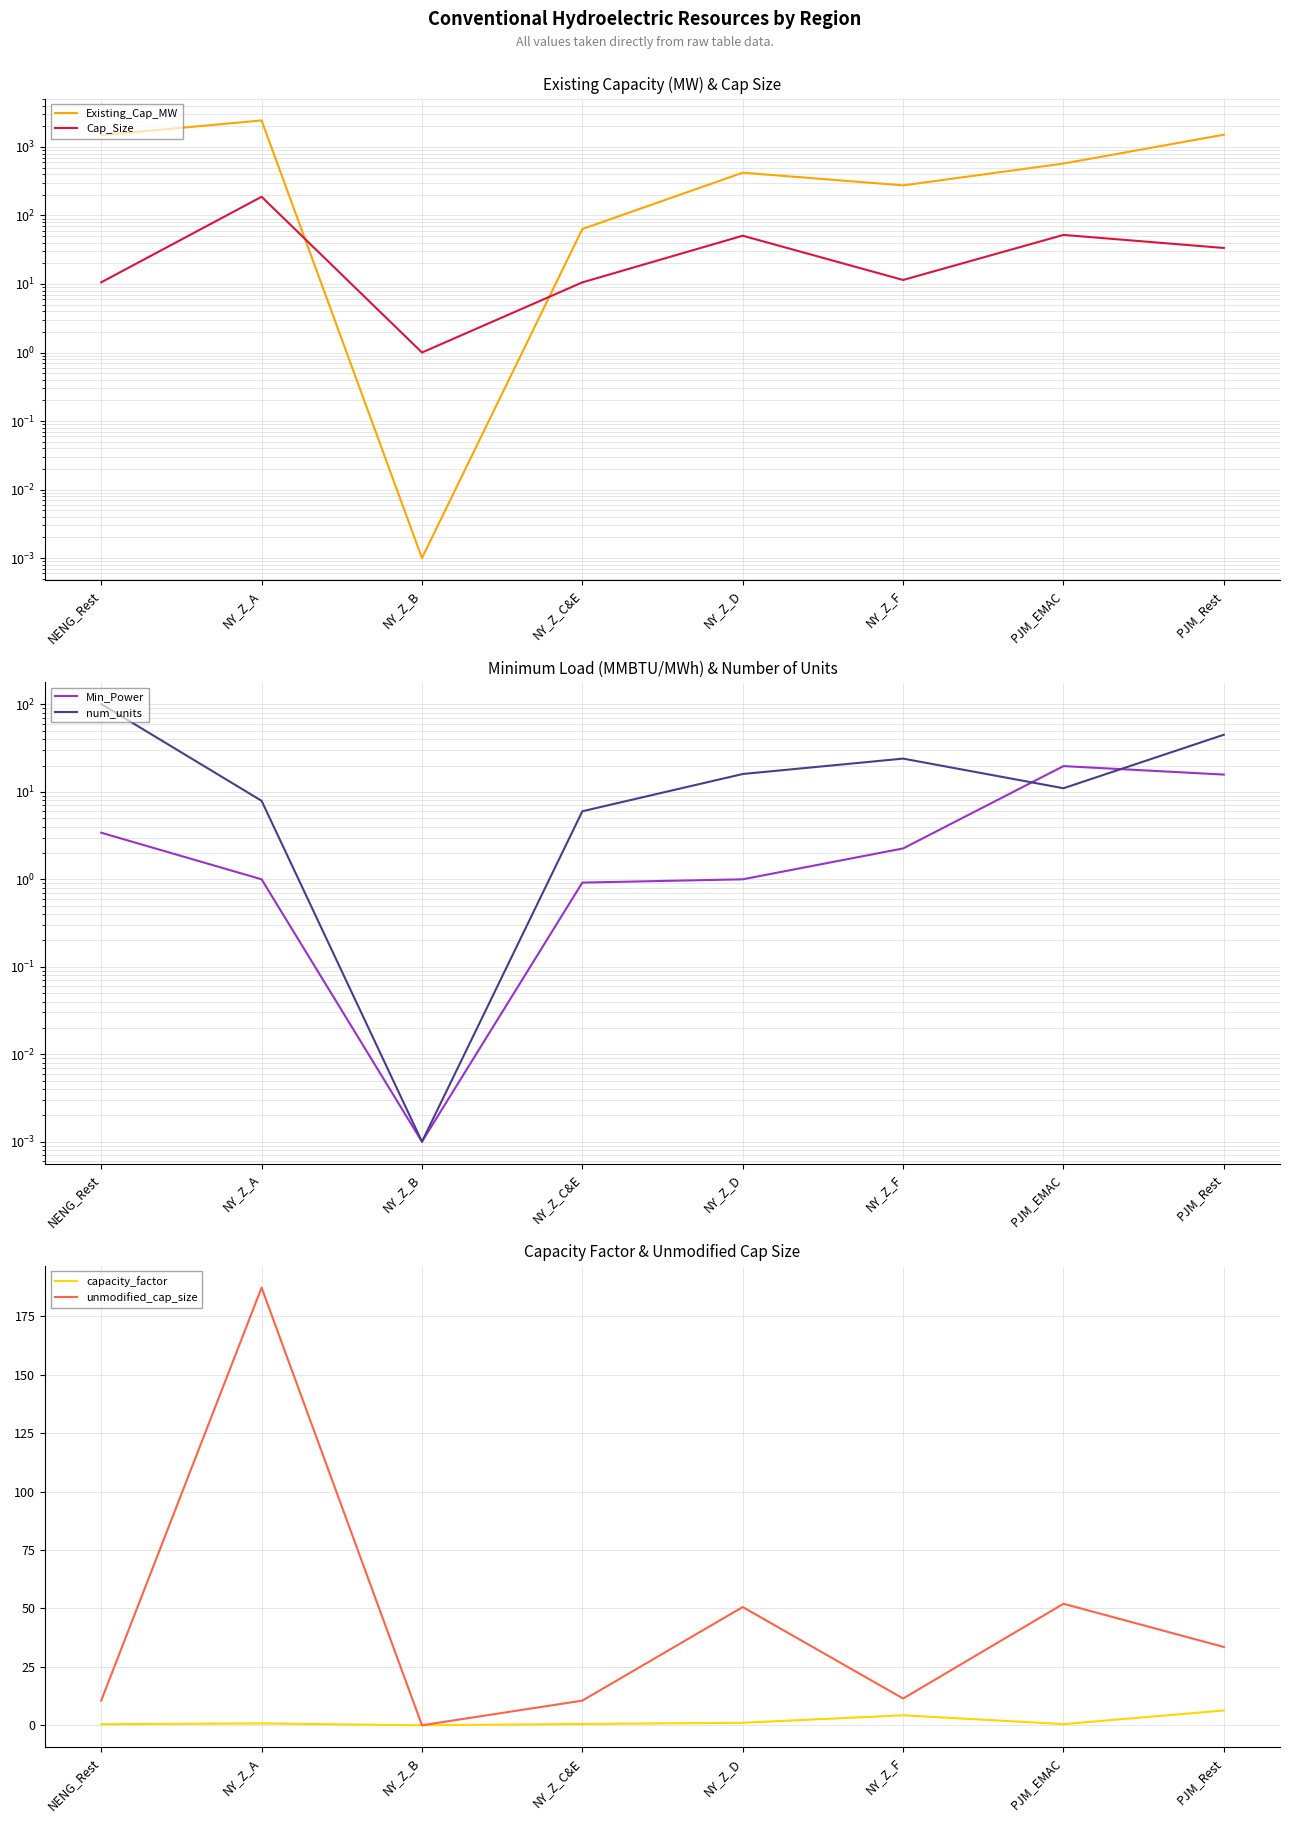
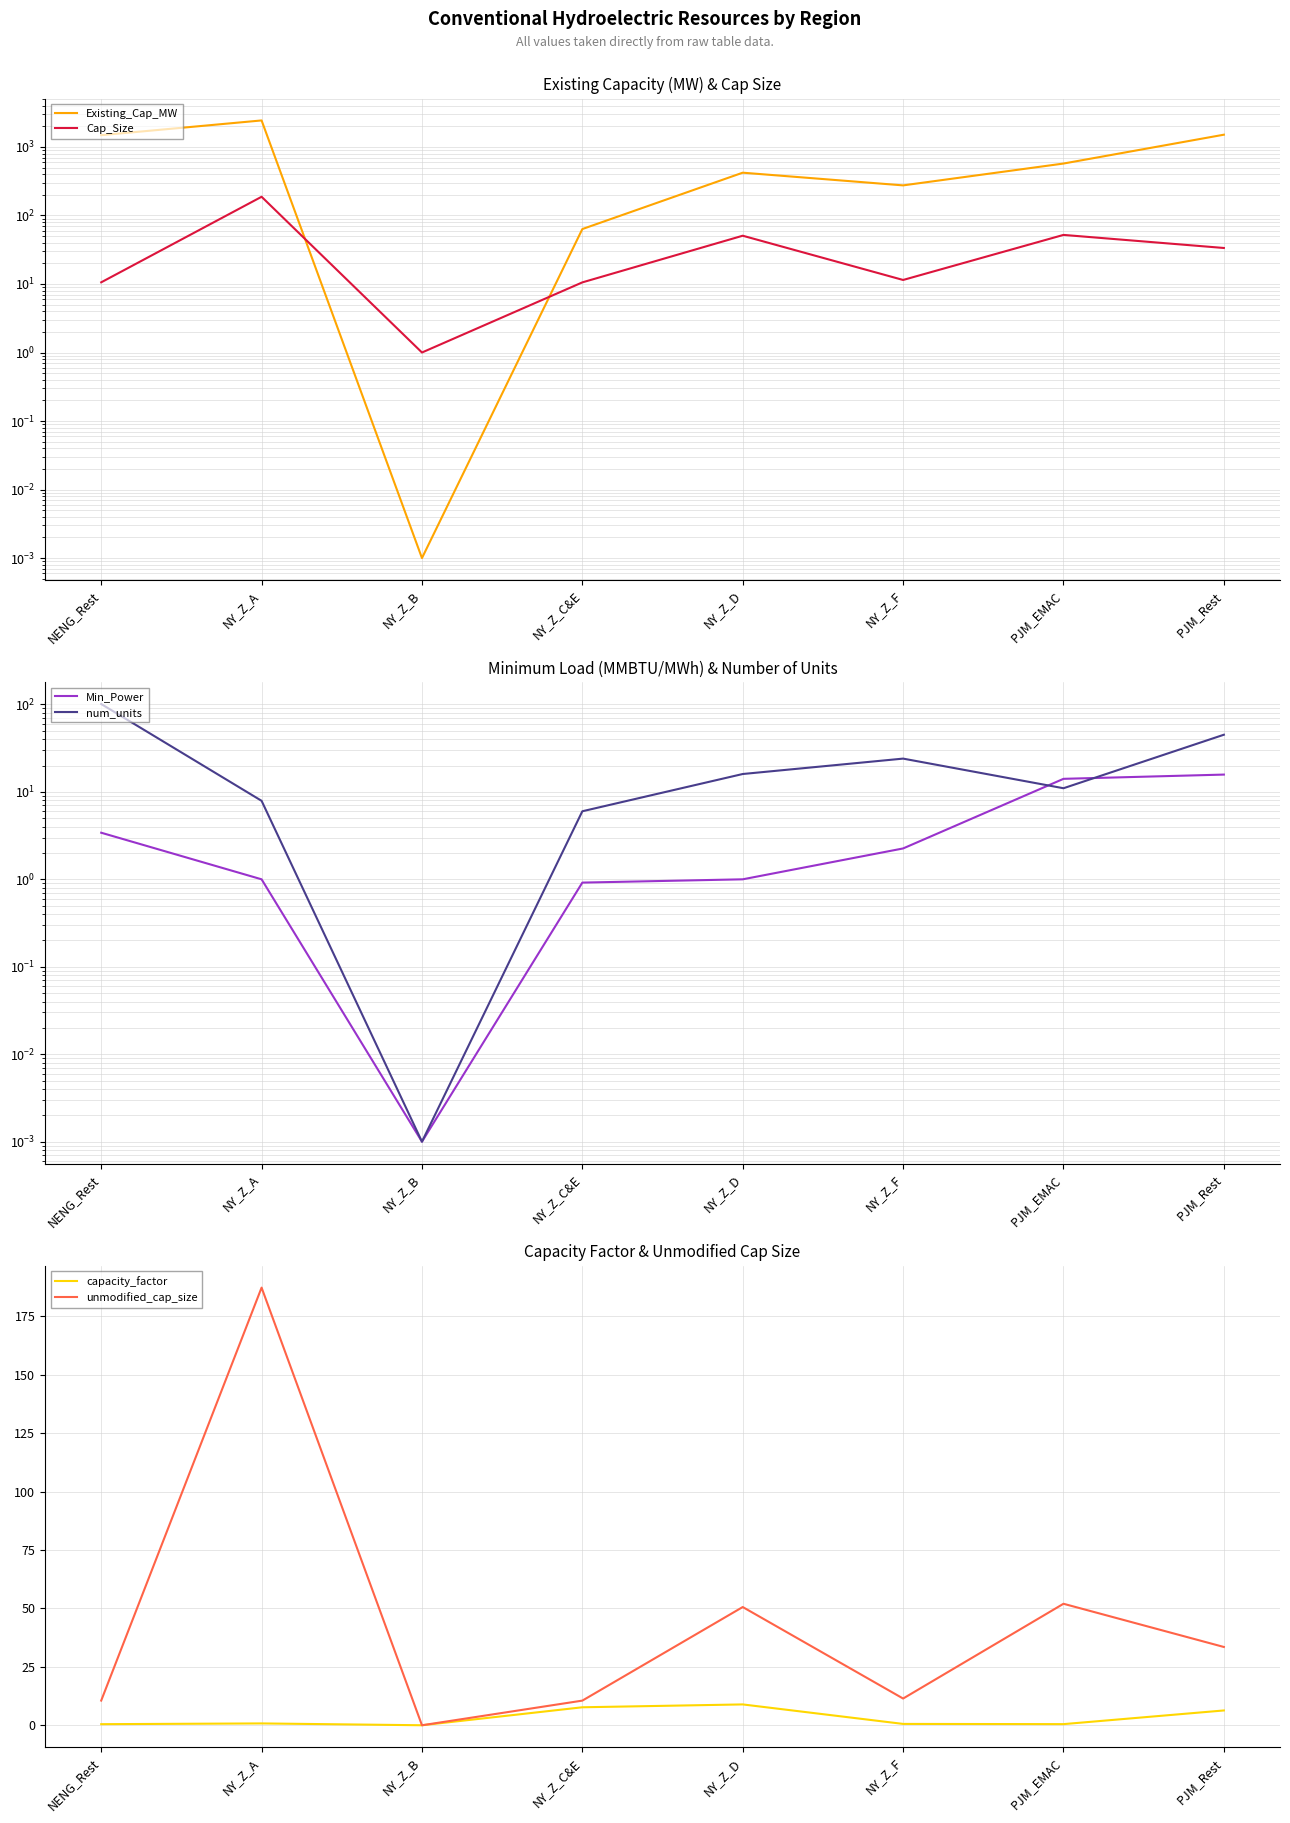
  {
    "Existing Capacity (MW) & Cap Size": {
      "Existing_Cap_MW": {
        "NY_Z_A": 2400,
        "NY_Z_B": 0.0010,
        "NY_Z_C&E": 60,
        "NY_Z_D": 400,
        "NY_Z_F": 270,
        "PJM_EMAC": 600,
        "PJM_Rest": 1500
      },
      "Cap_Size": {
        "NENG_Rest": 11,
        "NY_Z_A": 190,
        "NY_Z_B": 1.0,
        "NY_Z_C&E": 11,
        "NY_Z_D": 50,
        "NY_Z_F": 11,
        "PJM_EMAC": 50,
        "PJM_Rest": 30
      }
    },
    "Minimum Load (MMBTU/MWh) & Number of Units": {
      "Min_Power": {
        "NENG_Rest": 3.4,
        "NY_Z_A": 1,
        "NY_Z_C&E": 0.9,
        "NY_Z_D": 1,
        "NY_Z_F": 2.3,
-       "PJM_EMAC": 20,
+       "PJM_EMAC": 14,
        "PJM_Rest": 16
      },
      "num_units": {
        "NY_Z_A": 8,
        "NY_Z_C&E": 6,
        "NY_Z_D": 16,
        "NY_Z_F": 24,
        "PJM_EMAC": 11,
        "PJM_Rest": 50
      }
    },
    "Capacity Factor & Unmodified Cap Size": {
      "capacity_factor": {
        "NENG_Rest": 0,
        "NY_Z_A": 1,
-       "NY_Z_C&E": 1,
-       "NY_Z_D": 1,
-       "NY_Z_F": 4,
+       "NY_Z_C&E": 8,
+       "NY_Z_D": 9,
+       "NY_Z_F": 1,
        "PJM_EMAC": 0,
        "PJM_Rest": 6
      },
      "unmodified_cap_size": {
        "NENG_Rest": 11,
        "NY_Z_A": 187,
        "NY_Z_C&E": 11,
        "NY_Z_D": 51,
        "NY_Z_F": 11,
        "PJM_EMAC": 52,
        "PJM_Rest": 34
      }
    }
  }
